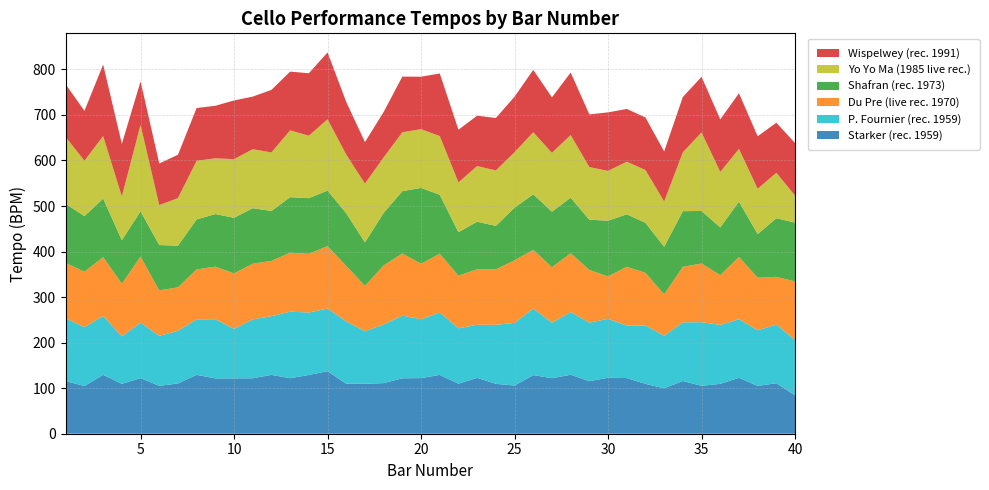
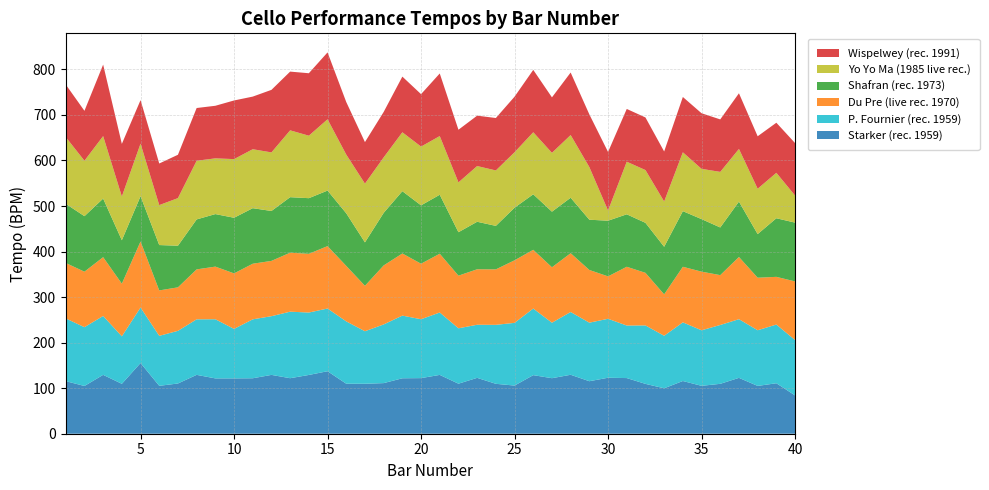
  {
    "Starker (rec. 1959)": {
-     "5": 120,
+     "5": 160,
      "10": 120,
      "15": 140,
      "20": 120,
      "25": 110,
      "30": 120,
      "35": 110,
      "40": 80
    },
    "P. Fournier (rec. 1959)": {
      "5": 120,
      "10": 110,
      "15": 140,
      "20": 130,
      "25": 140,
      "30": 130,
-     "35": 140,
+     "35": 120,
      "40": 120
    },
    "Du Pre (live rec. 1970)": {
      "5": 140,
      "10": 120,
      "15": 140,
      "20": 120,
      "25": 140,
      "30": 90,
      "35": 130,
      "40": 130
    },
    "Shafran (rec. 1973)": {
      "5": 100,
      "10": 120,
      "15": 120,
-     "20": 170,
+     "20": 130,
      "25": 120,
      "30": 120,
      "35": 120,
      "40": 130
    },
    "Yo Yo Ma (1985 live rec.)": {
-     "5": 190,
+     "5": 120,
      "10": 130,
      "15": 160,
      "20": 130,
      "25": 120,
-     "30": 110,
-     "35": 170,
+     "30": 20,
+     "35": 110,
      "40": 60
    },
    "Wispelwey (rec. 1991)": {
      "5": 100,
      "10": 130,
      "15": 150,
      "20": 120,
      "25": 120,
      "30": 130,
      "35": 120,
      "40": 120
    }
  }
